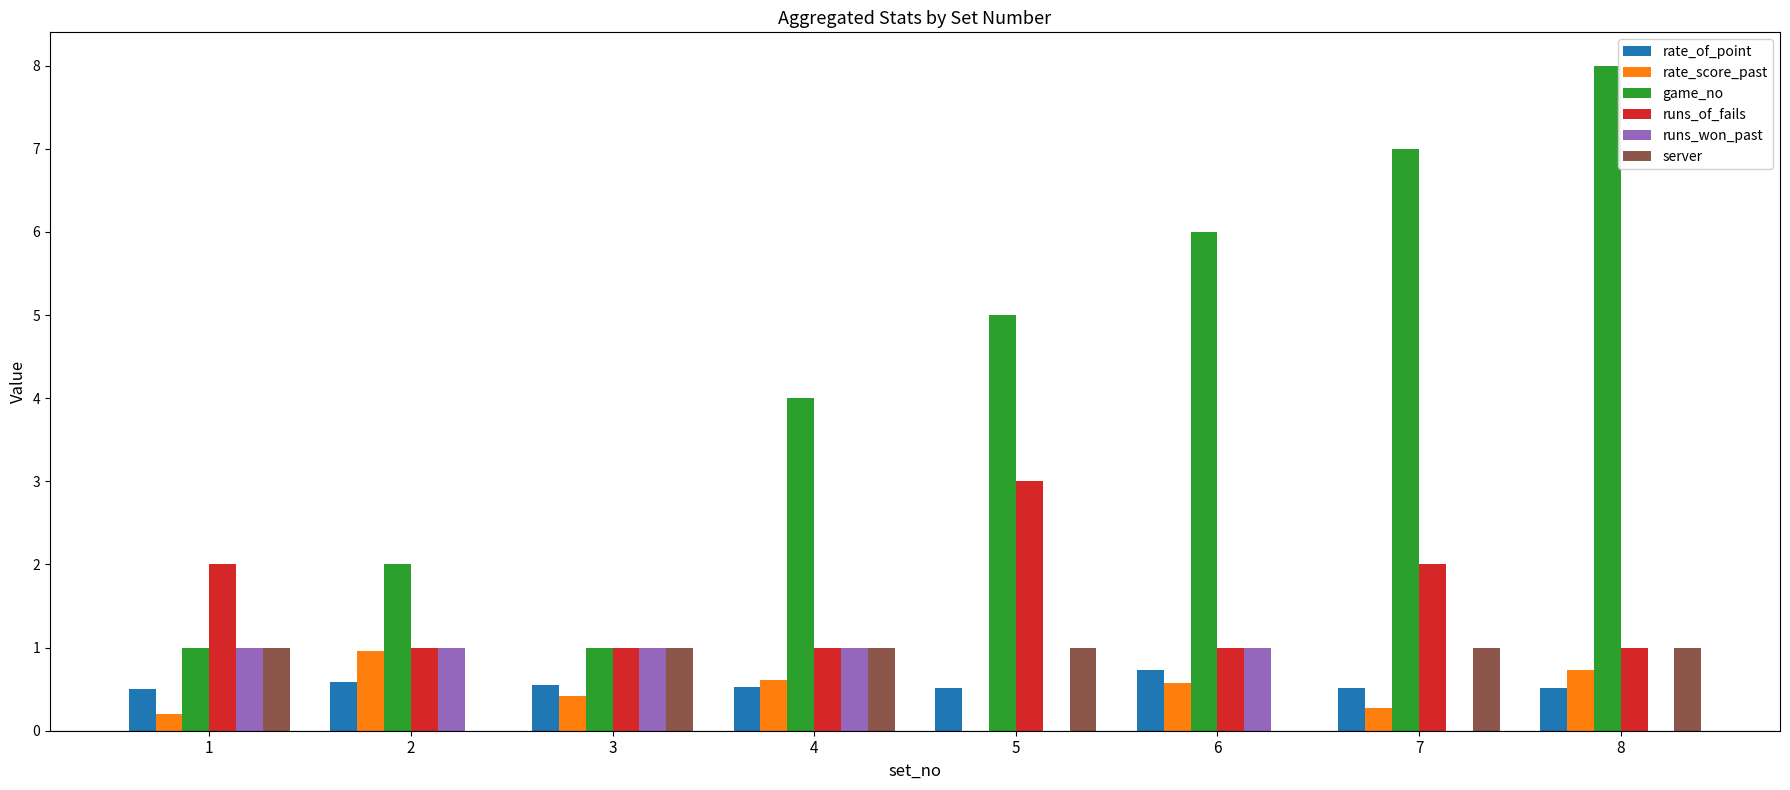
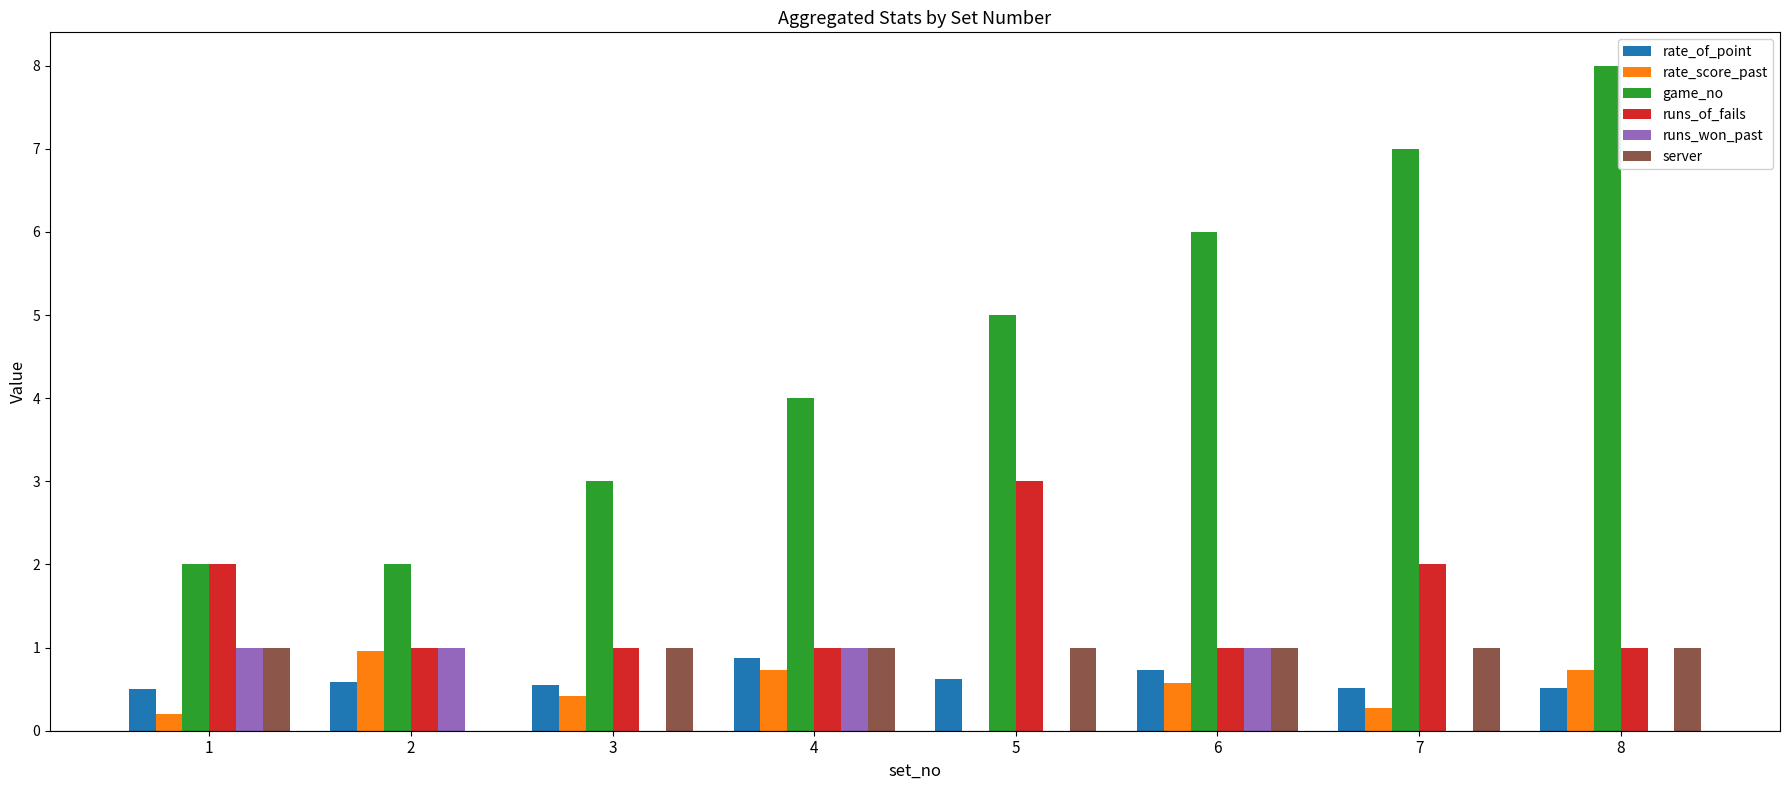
  {
    "rate_of_point": {
      "1": 0.5,
      "2": 0.6,
      "3": 0.6,
-     "4": 0.5,
-     "5": 0.5,
+     "4": 0.9,
+     "5": 0.6,
      "6": 0.7,
      "7": 0.5,
      "8": 0.5
    },
    "rate_score_past": {
      "1": 0.2,
      "2": 1.0,
      "3": 0.4,
-     "4": 0.6,
+     "4": 0.7,
      "5": 0.0,
      "6": 0.6,
      "7": 0.3,
      "8": 0.7
    },
    "game_no": {
-     "1": 1,
+     "1": 2,
      "2": 2,
-     "3": 1,
+     "3": 3,
      "4": 4,
      "5": 5,
      "6": 6,
      "7": 7,
      "8": 8
    },
    "runs_of_fails": {
      "1": 2.0,
      "2": 1.0,
      "3": 1.0,
      "4": 1.0,
      "5": 3.0,
      "6": 1.0,
      "7": 2.0,
      "8": 1.0
    },
    "runs_won_past": {
      "1": 1,
      "2": 1,
-     "3": 1,
+     "3": 0,
      "4": 1,
      "5": 0,
      "6": 1,
      "7": 0,
      "8": 0
    },
    "server": {
      "1": 1,
      "2": 0,
      "3": 1,
      "4": 1,
      "5": 1,
-     "6": 0,
+     "6": 1,
      "7": 1,
      "8": 1
    }
  }
